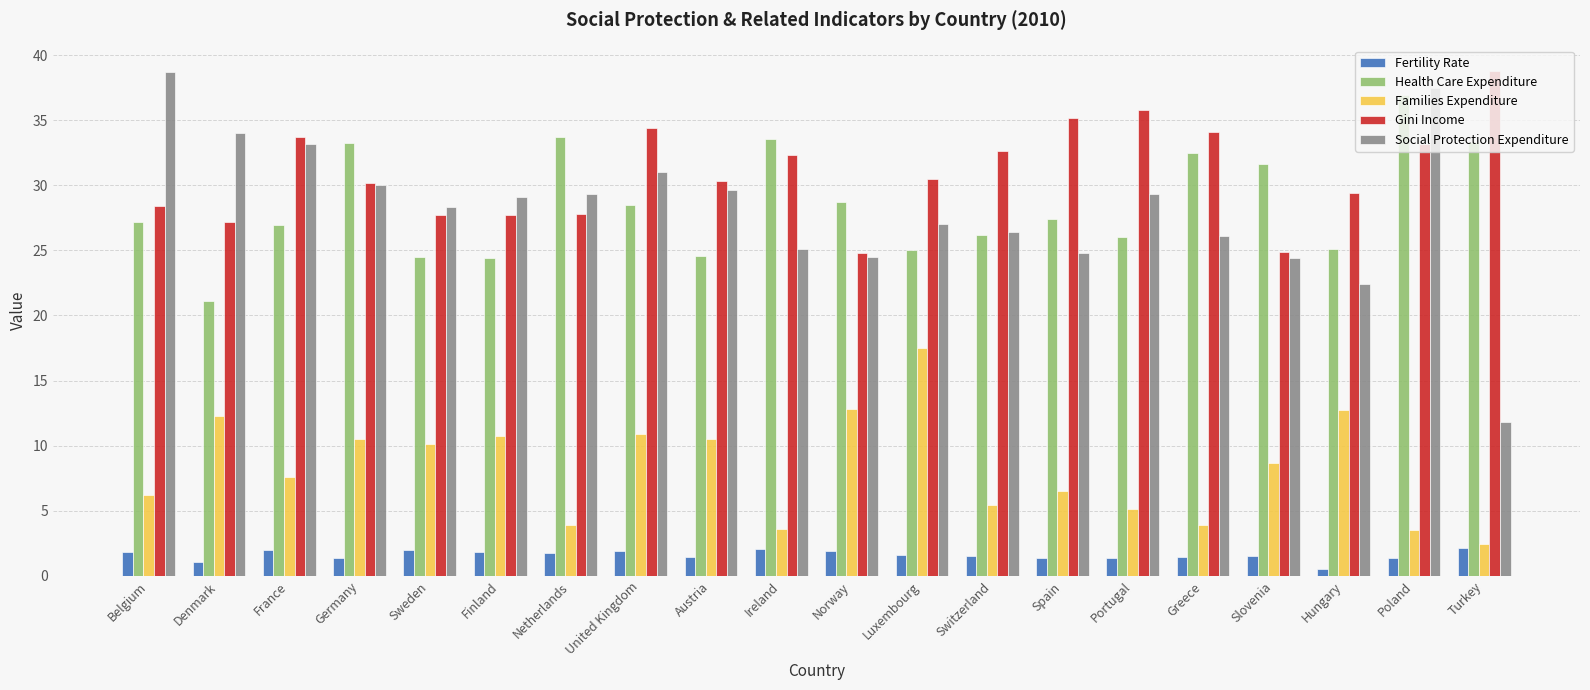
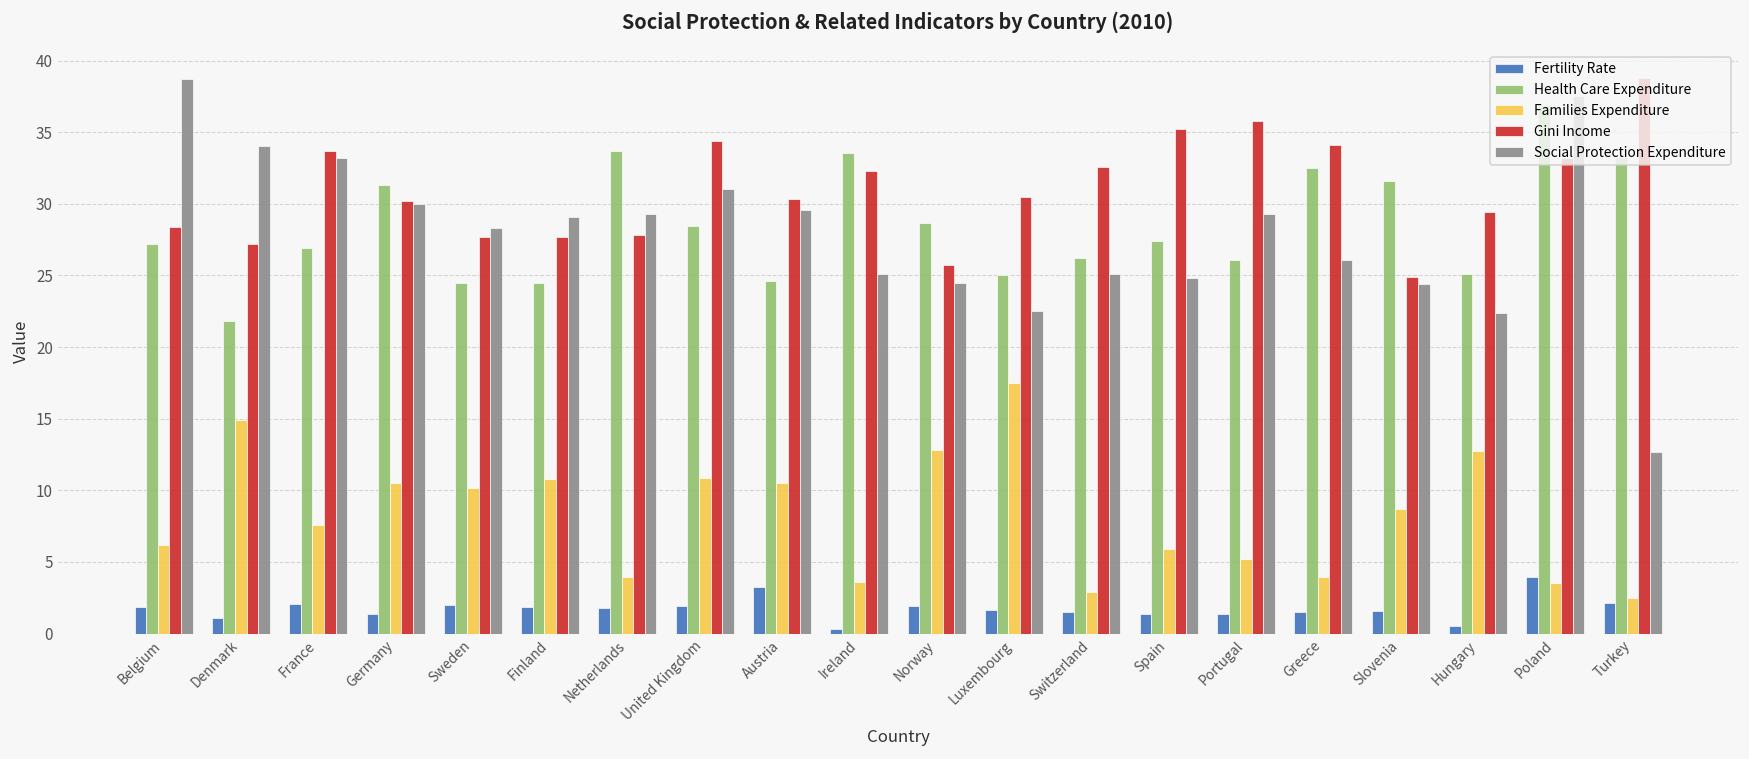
  {
    "Fertility Rate": {
      "Belgium": 1.9,
      "Denmark": 1.1,
      "France": 2.0,
      "Germany": 1.4,
      "Sweden": 2.0,
      "Finland": 1.9,
      "Netherlands": 1.8,
      "United Kingdom": 1.9,
-     "Austria": 1.4,
-     "Ireland": 2.1,
+     "Austria": 3.3,
+     "Ireland": 0.3,
      "Norway": 2.0,
      "Luxembourg": 1.6,
      "Switzerland": 1.5,
      "Spain": 1.4,
      "Portugal": 1.4,
      "Greece": 1.5,
      "Slovenia": 1.6,
      "Hungary": 0.6,
-     "Poland": 1.4,
+     "Poland": 3.9,
      "Turkey": 2.2
    },
    "Health Care Expenditure": {
      "Belgium": 27.2,
-     "Denmark": 21.1,
+     "Denmark": 21.8,
      "France": 26.9,
-     "Germany": 33.3,
+     "Germany": 31.3,
      "Sweden": 24.5,
      "Finland": 24.5,
      "Netherlands": 33.7,
      "United Kingdom": 28.5,
      "Austria": 24.6,
      "Ireland": 33.6,
      "Norway": 28.7,
      "Luxembourg": 25.0,
      "Switzerland": 26.2,
      "Spain": 27.4,
      "Portugal": 26.1,
      "Greece": 32.5,
      "Slovenia": 31.6,
      "Hungary": 25.1
    },
    "Families Expenditure": {
      "Belgium": 6.2,
-     "Denmark": 12.3,
+     "Denmark": 14.9,
      "France": 7.6,
      "Germany": 10.5,
      "Sweden": 10.2,
      "Finland": 10.8,
      "Netherlands": 3.9,
      "United Kingdom": 10.9,
      "Austria": 10.5,
      "Ireland": 3.6,
      "Norway": 12.8,
      "Luxembourg": 17.5,
-     "Switzerland": 5.5,
-     "Spain": 6.5,
+     "Switzerland": 2.9,
+     "Spain": 5.9,
      "Portugal": 5.2,
      "Greece": 4.0,
      "Slovenia": 8.7,
      "Hungary": 12.7,
      "Poland": 3.5,
      "Turkey": 2.5
    },
    "Gini Income": {
      "Belgium": 28.4,
      "Denmark": 27.2,
      "France": 33.7,
      "Germany": 30.2,
      "Sweden": 27.7,
      "Finland": 27.7,
      "Netherlands": 27.8,
      "United Kingdom": 34.4,
      "Austria": 30.3,
      "Ireland": 32.3,
-     "Norway": 24.8,
+     "Norway": 25.7,
      "Luxembourg": 30.5,
      "Switzerland": 32.6,
      "Spain": 35.2,
      "Portugal": 35.8,
      "Greece": 34.1,
      "Slovenia": 24.9,
      "Hungary": 29.4
    },
    "Social Protection Expenditure": {
      "Belgium": 38.7,
      "Denmark": 34.0,
      "France": 33.2,
      "Germany": 30.0,
      "Sweden": 28.3,
      "Finland": 29.1,
      "Netherlands": 29.3,
      "United Kingdom": 31.0,
      "Austria": 29.6,
      "Ireland": 25.1,
      "Norway": 24.5,
-     "Luxembourg": 27.0,
-     "Switzerland": 26.4,
+     "Luxembourg": 22.5,
+     "Switzerland": 25.1,
      "Spain": 24.8,
      "Portugal": 29.3,
      "Greece": 26.1,
      "Slovenia": 24.4,
      "Hungary": 22.4,
-     "Turkey": 11.8
+     "Turkey": 12.7
    }
  }
